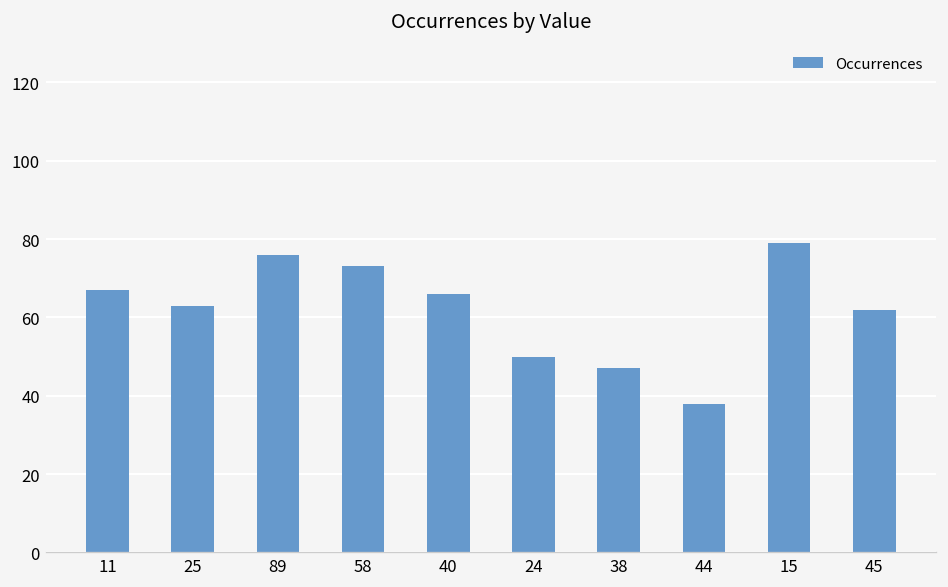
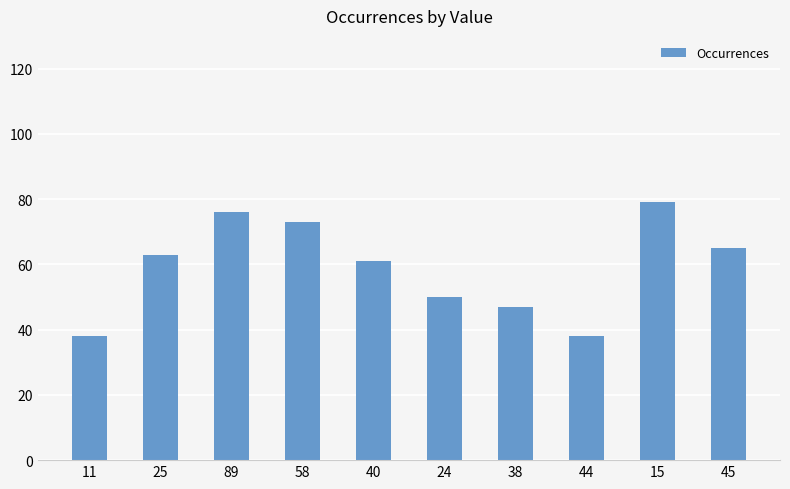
  {
-   "11": 67,
+   "11": 38,
    "25": 63,
    "89": 76,
    "58": 73,
-   "40": 66,
+   "40": 61,
    "24": 50,
    "38": 47,
    "44": 38,
    "15": 79,
-   "45": 62
+   "45": 65
  }
